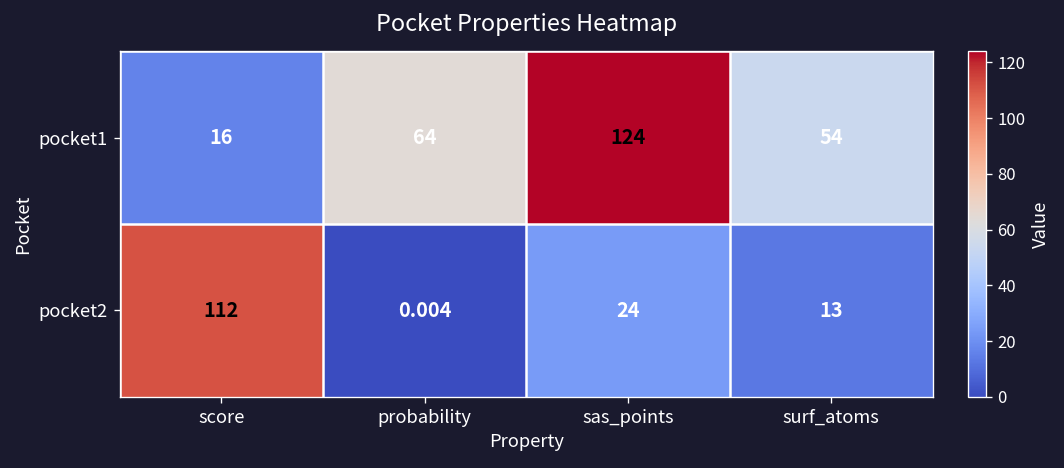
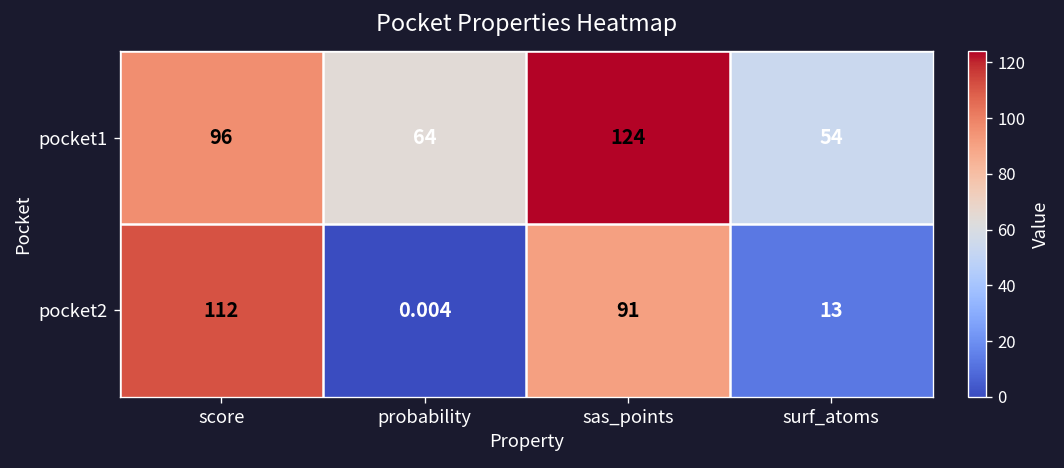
  {
    "pocket1": {
-     "score": 16,
+     "score": 96,
      "sas_points": 124,
      "surf_atoms": 54
    },
    "pocket2": {
      "score": 112,
      "probability": 0.004,
-     "sas_points": 24,
+     "sas_points": 91,
      "surf_atoms": 13
    }
  }
